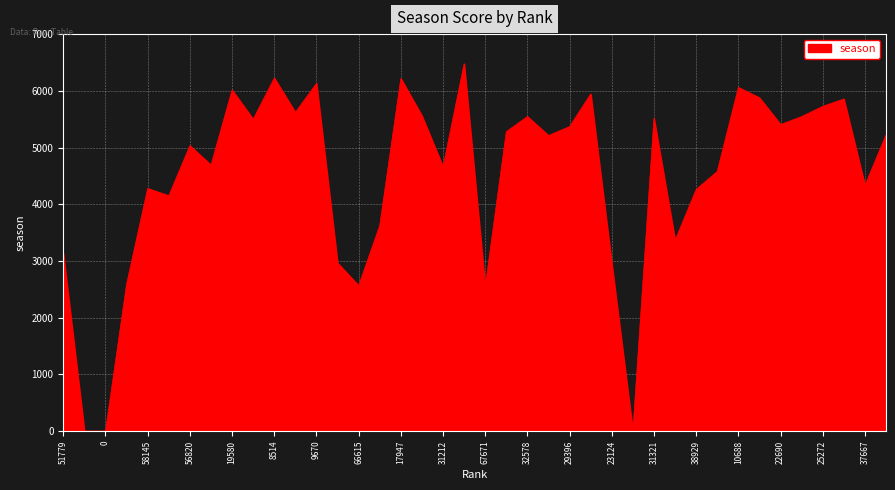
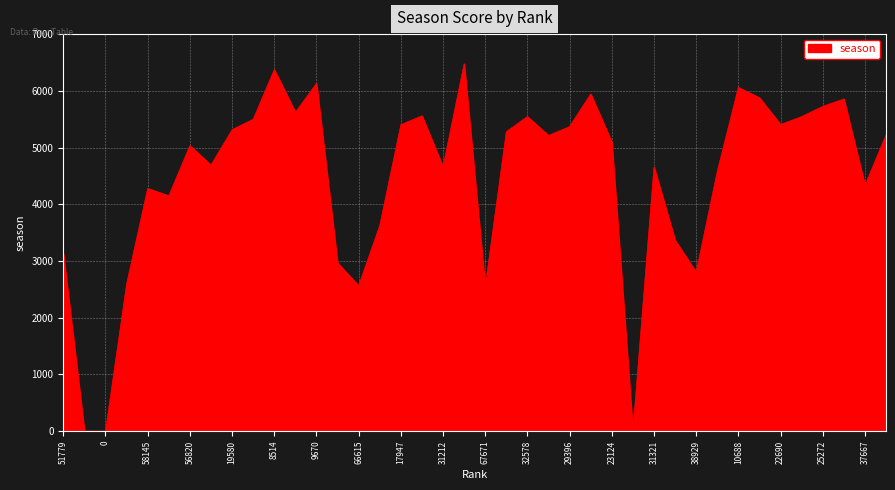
  {
    "51779": 3100,
    "0": 0,
    "58145": 4300,
    "56820": 5000,
-   "19580": 6000,
-   "8514": 6200,
+   "19580": 5300,
+   "8514": 6400,
    "9670": 6100,
    "66615": 2600,
-   "17947": 6200,
+   "17947": 5400,
    "31212": 4700,
    "67671": 2500,
    "32578": 5500,
    "29396": 5400,
-   "23124": 3000,
-   "31321": 5500,
-   "38929": 4300,
+   "23124": 5100,
+   "31321": 4700,
+   "38929": 2800,
    "10688": 6100,
    "22690": 5400,
    "25272": 5700,
    "37667": 4300
  }
